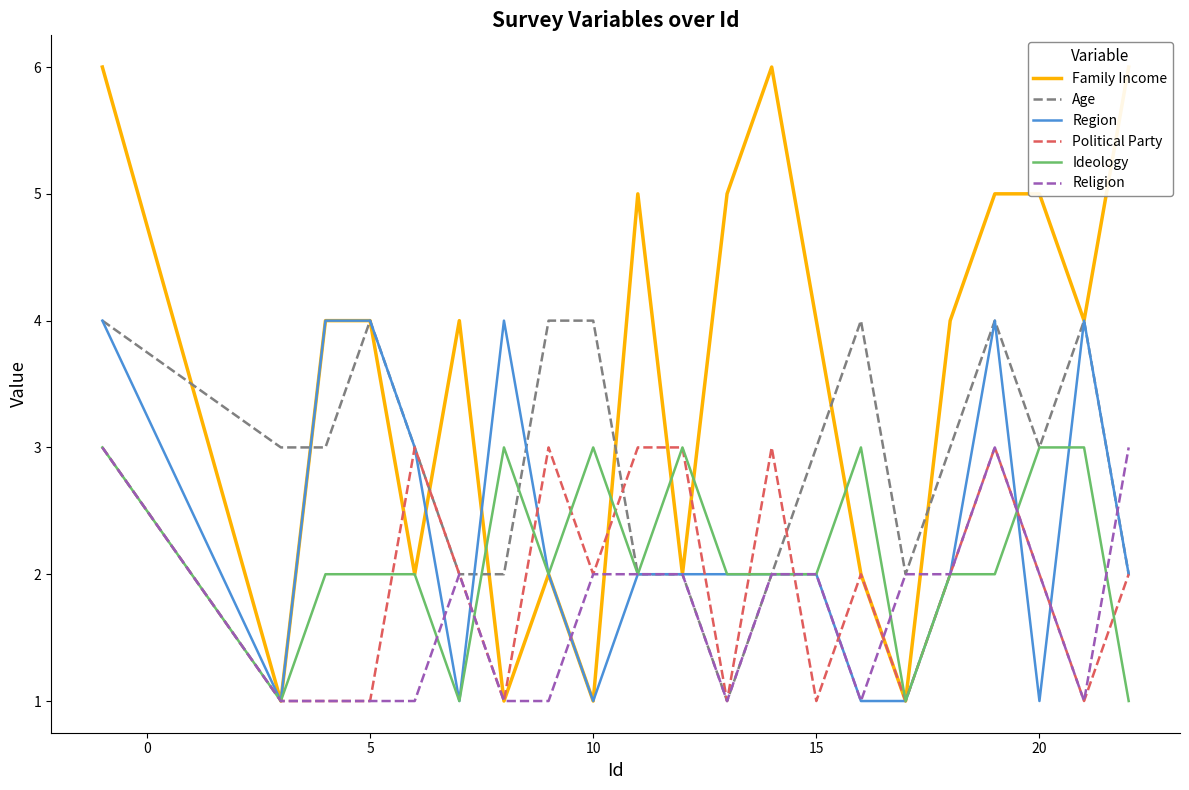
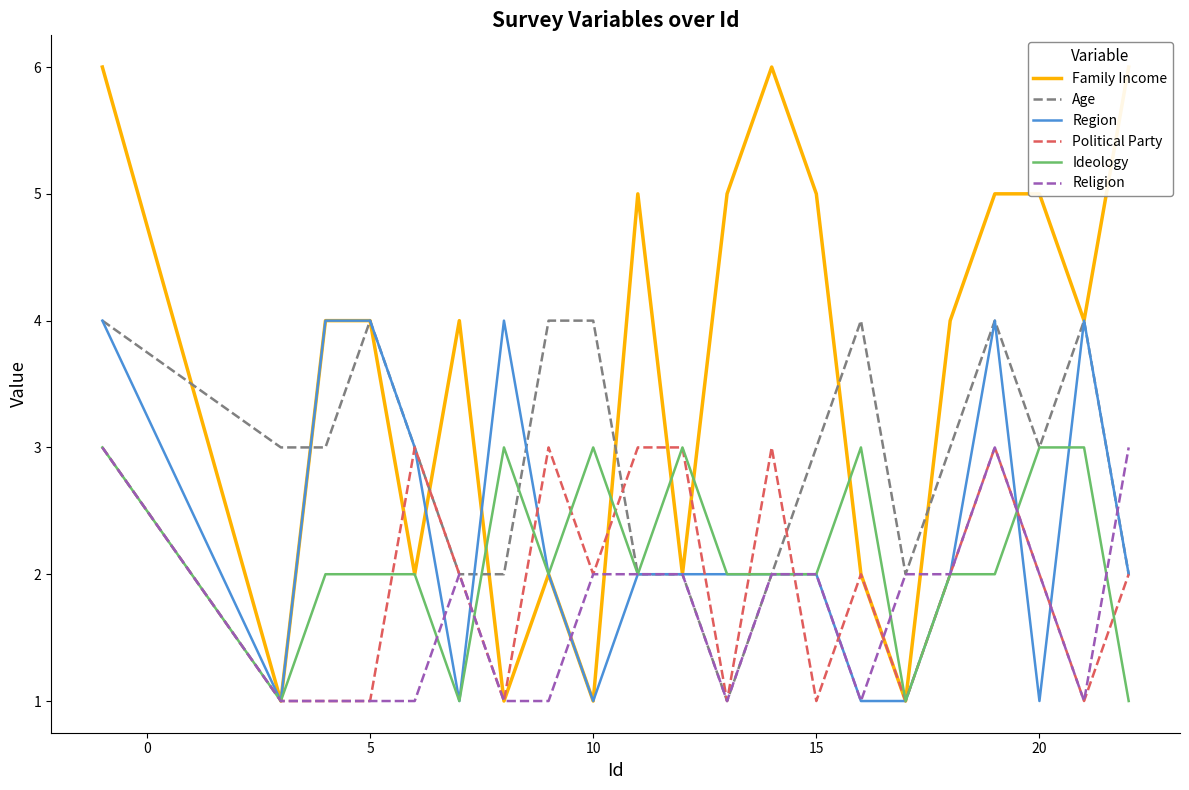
  {
    "Family Income": {
-     "15": 4
+     "15": 5
    },
    "Age": {
      "10": 4,
      "15": 3
    },
    "Region": {
      "20": 1
    },
    "Political Party": {
      "15": 1
    },
    "Ideology": {
      "5": 2,
      "10": 3
    }
  }
